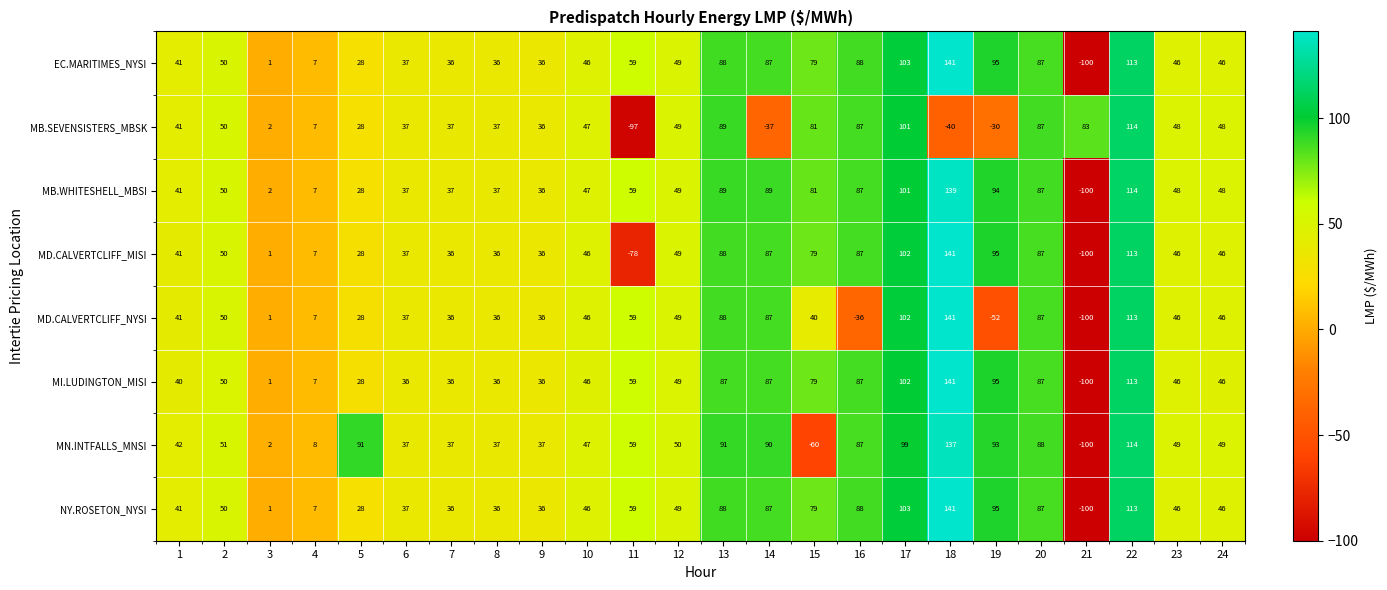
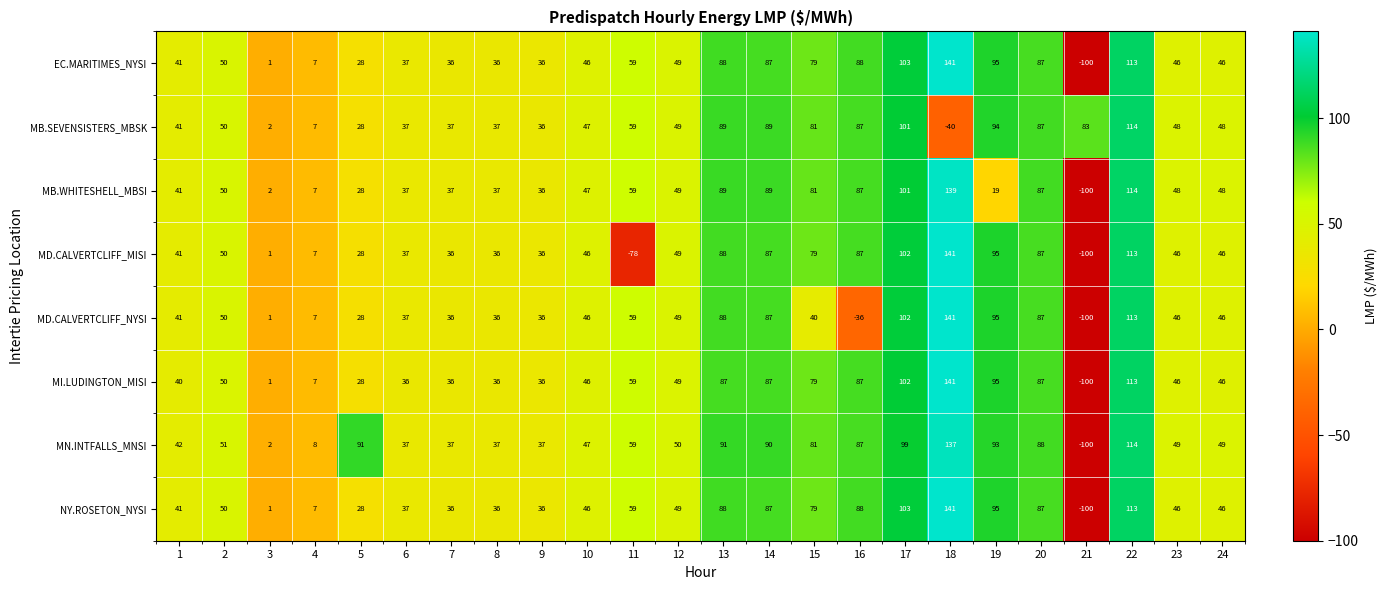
  {
    "EC.MARITIMES_NYSI": {
      "1": 41,
      "2": 50,
      "3": 1,
      "4": 7,
      "5": 28,
      "6": 37,
      "7": 36,
      "8": 36,
      "9": 36,
      "10": 46,
      "11": 59,
      "12": 49,
      "13": 88,
      "14": 87,
      "15": 79,
      "16": 88,
      "17": 103,
      "18": 141,
      "19": 95,
      "20": 87,
      "21": -100,
      "22": 113,
      "23": 46,
      "24": 46
    },
    "MB.SEVENSISTERS_MBSK": {
      "1": 41,
      "2": 50,
      "3": 2,
      "4": 7,
      "5": 28,
      "6": 37,
      "7": 37,
      "8": 37,
      "9": 36,
      "10": 47,
-     "11": -97,
+     "11": 59,
      "12": 49,
      "13": 89,
-     "14": -37,
+     "14": 89,
      "15": 81,
      "16": 87,
      "17": 101,
      "18": -40,
-     "19": -30,
+     "19": 94,
      "20": 87,
      "21": 83,
      "22": 114,
      "23": 48,
      "24": 48
    },
    "MB.WHITESHELL_MBSI": {
      "1": 41,
      "2": 50,
      "3": 2,
      "4": 7,
      "5": 28,
      "6": 37,
      "7": 37,
      "8": 37,
      "9": 36,
      "10": 47,
      "11": 59,
      "12": 49,
      "13": 89,
      "14": 89,
      "15": 81,
      "16": 87,
      "17": 101,
      "18": 139,
-     "19": 94,
+     "19": 19,
      "20": 87,
      "21": -100,
      "22": 114,
      "23": 48,
      "24": 48
    },
    "MD.CALVERTCLIFF_MISI": {
      "1": 41,
      "2": 50,
      "3": 1,
      "4": 7,
      "5": 28,
      "6": 37,
      "7": 36,
      "8": 36,
      "9": 36,
      "10": 46,
      "11": -78,
      "12": 49,
      "13": 88,
      "14": 87,
      "15": 79,
      "16": 87,
      "17": 102,
      "18": 141,
      "19": 95,
      "20": 87,
      "21": -100,
      "22": 113,
      "23": 46,
      "24": 46
    },
    "MD.CALVERTCLIFF_NYSI": {
      "1": 41,
      "2": 50,
      "3": 1,
      "4": 7,
      "5": 28,
      "6": 37,
      "7": 36,
      "8": 36,
      "9": 36,
      "10": 46,
      "11": 59,
      "12": 49,
      "13": 88,
      "14": 87,
      "15": 40,
      "16": -36,
      "17": 102,
      "18": 141,
-     "19": -52,
+     "19": 95,
      "20": 87,
      "21": -100,
      "22": 113,
      "23": 46,
      "24": 46
    },
    "MI.LUDINGTON_MISI": {
      "1": 40,
      "2": 50,
      "3": 1,
      "4": 7,
      "5": 28,
      "6": 36,
      "7": 36,
      "8": 36,
      "9": 36,
      "10": 46,
      "11": 59,
      "12": 49,
      "13": 87,
      "14": 87,
      "15": 79,
      "16": 87,
      "17": 102,
      "18": 141,
      "19": 95,
      "20": 87,
      "21": -100,
      "22": 113,
      "23": 46,
      "24": 46
    },
    "MN.INTFALLS_MNSI": {
      "1": 42,
      "2": 51,
      "3": 2,
      "4": 8,
      "5": 91,
      "6": 37,
      "7": 37,
      "8": 37,
      "9": 37,
      "10": 47,
      "11": 59,
      "12": 50,
      "13": 91,
      "14": 90,
-     "15": -60,
+     "15": 81,
      "16": 87,
      "17": 99,
      "18": 137,
      "19": 93,
      "20": 88,
      "21": -100,
      "22": 114,
      "23": 49,
      "24": 49
    },
    "NY.ROSETON_NYSI": {
      "1": 41,
      "2": 50,
      "3": 1,
      "4": 7,
      "5": 28,
      "6": 37,
      "7": 36,
      "8": 36,
      "9": 36,
      "10": 46,
      "11": 59,
      "12": 49,
      "13": 88,
      "14": 87,
      "15": 79,
      "16": 88,
      "17": 103,
      "18": 141,
      "19": 95,
      "20": 87,
      "21": -100,
      "22": 113,
      "23": 46,
      "24": 46
    }
  }
